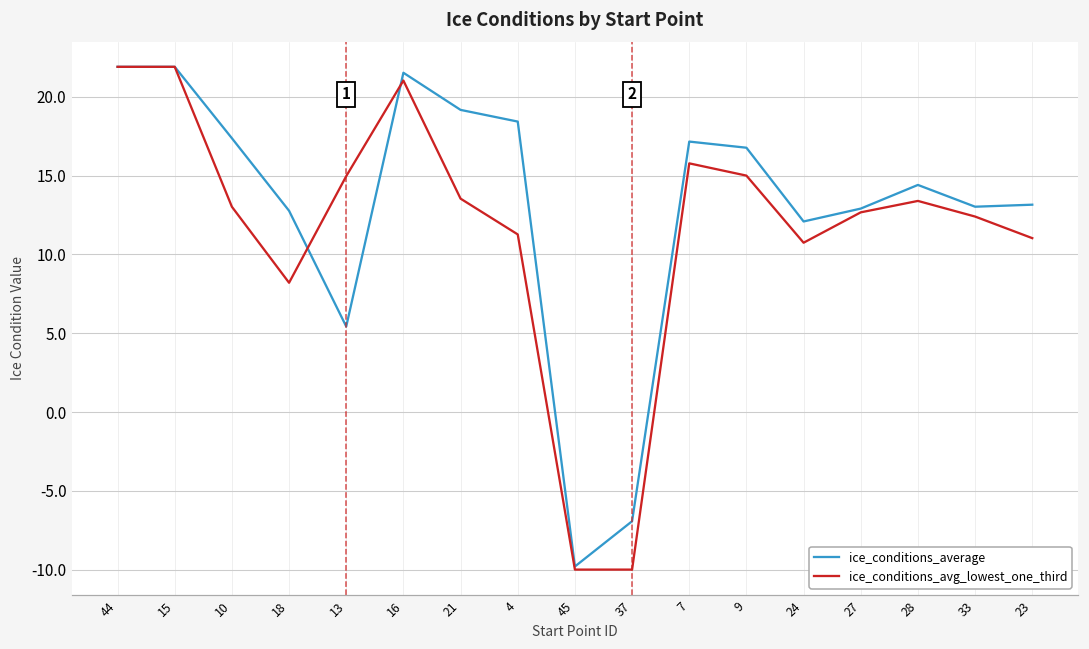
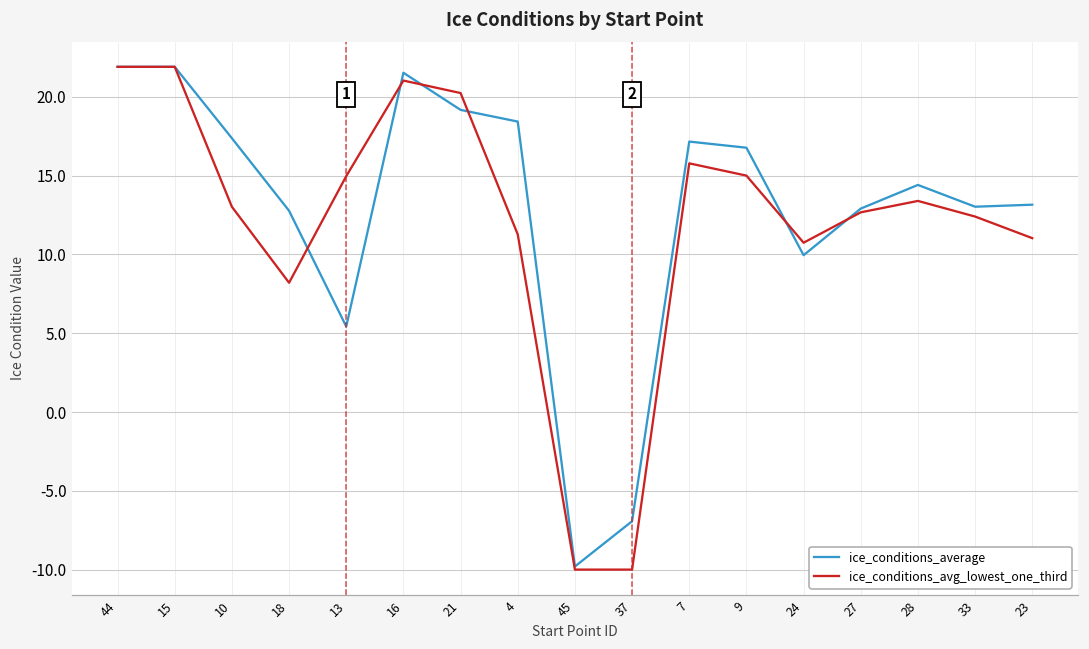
  {
    "ice_conditions_average": {
      "10": 17.4,
      "18": 12.8,
      "13": 5.4,
      "16": 21.5,
      "21": 19.2,
      "4": 18.4,
      "45": -9.8,
      "37": -6.9,
      "7": 17.2,
      "9": 16.8,
-     "24": 12.1,
+     "24": 9.9,
      "27": 12.9,
      "28": 14.4,
      "33": 13.0,
      "23": 13.2
    },
    "ice_conditions_avg_lowest_one_third": {
      "10": 13.0,
      "18": 8.2,
      "13": 15.0,
      "16": 21.0,
-     "21": 13.5,
+     "21": 20.2,
      "4": 11.3,
      "45": -10.0,
      "37": -10.0,
      "7": 15.8,
      "9": 15.0,
      "24": 10.7,
      "27": 12.7,
      "28": 13.4,
      "33": 12.4,
      "23": 11.0
    }
  }
